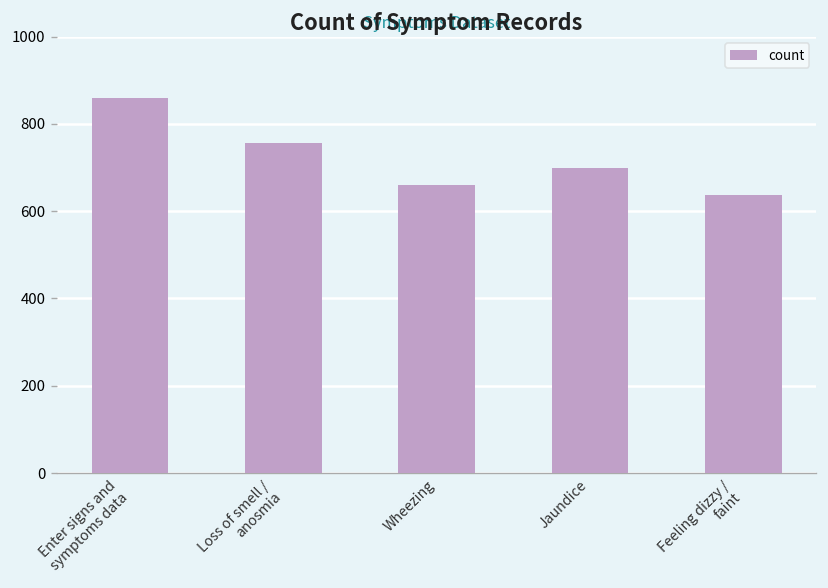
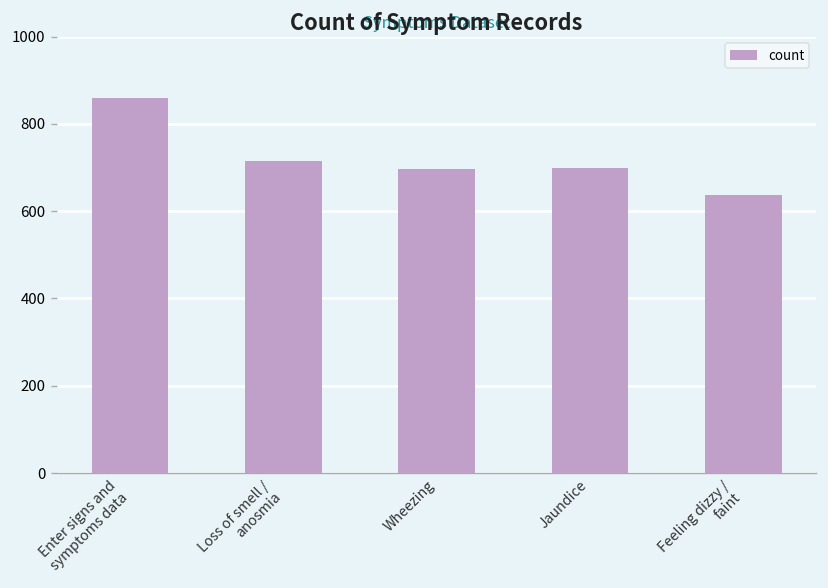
  {
    "Enter signs and symptoms data": 860,
-   "Loss of smell / anosmia": 760,
-   "Wheezing": 660,
+   "Loss of smell / anosmia": 720,
+   "Wheezing": 700,
    "Jaundice": 700,
    "Feeling dizzy / faint": 640
  }
